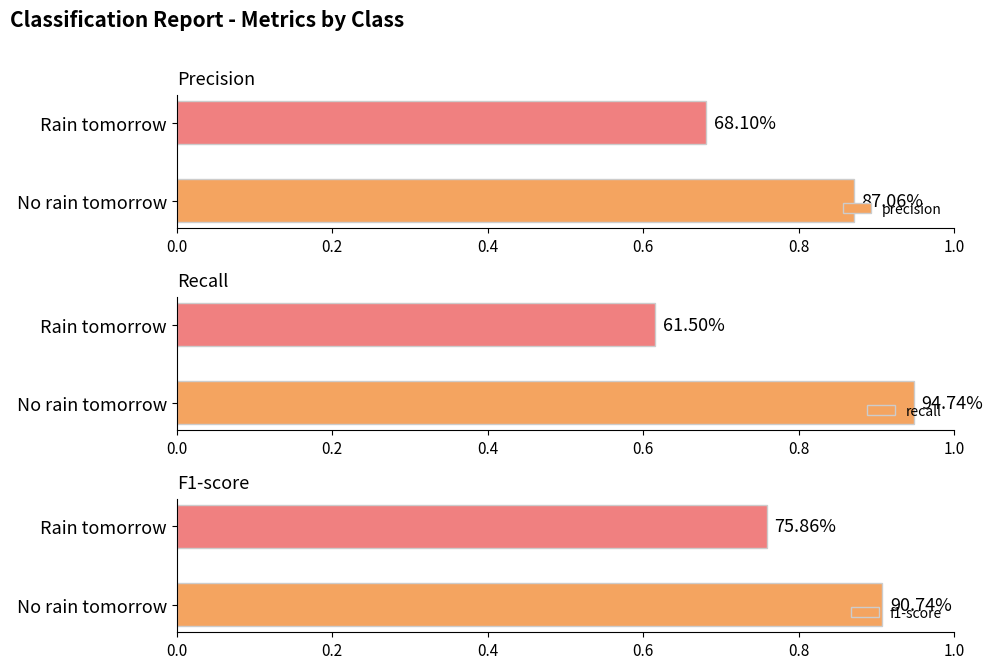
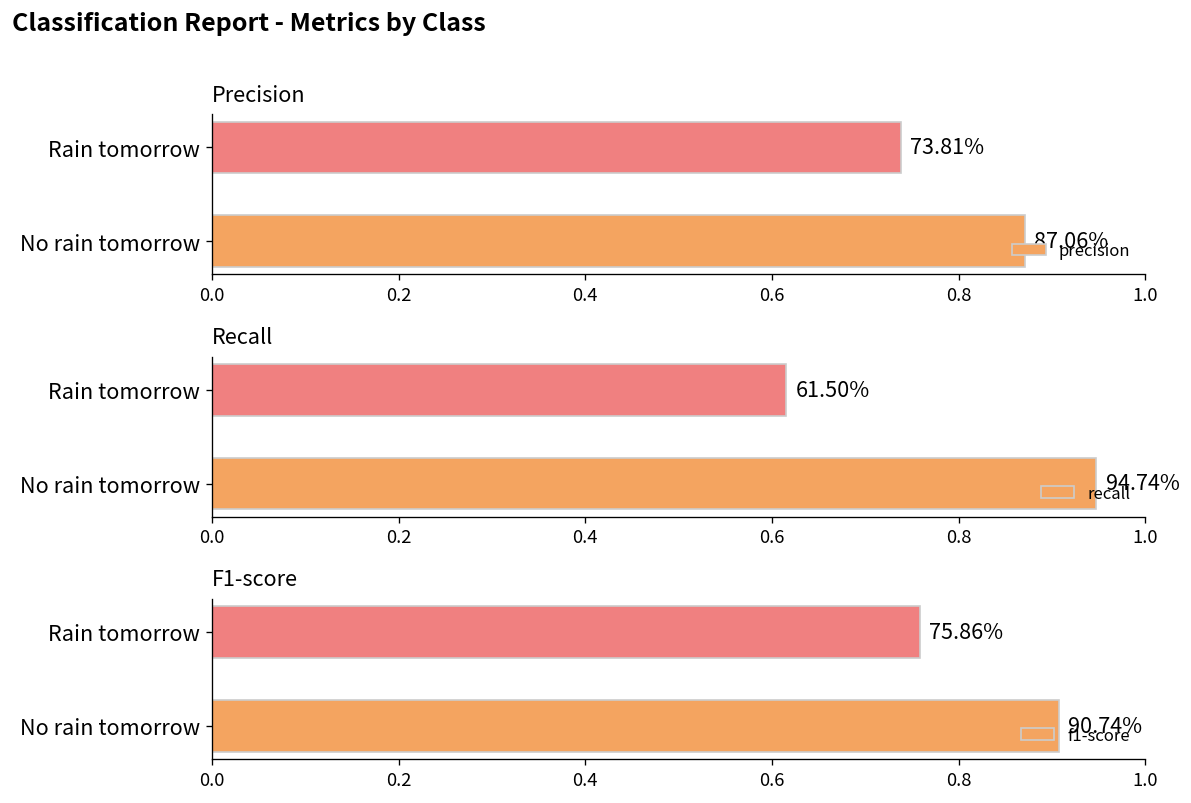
  {
    "Precision": {
-     "Rain tomorrow": "68.10%",
+     "Rain tomorrow": "73.81%",
      "No rain tomorrow": "87.06%"
    },
    "Recall": {
      "Rain tomorrow": "61.50%",
      "No rain tomorrow": "94.74%"
    },
    "F1-score": {
      "Rain tomorrow": "75.86%",
      "No rain tomorrow": "90.74%"
    }
  }
